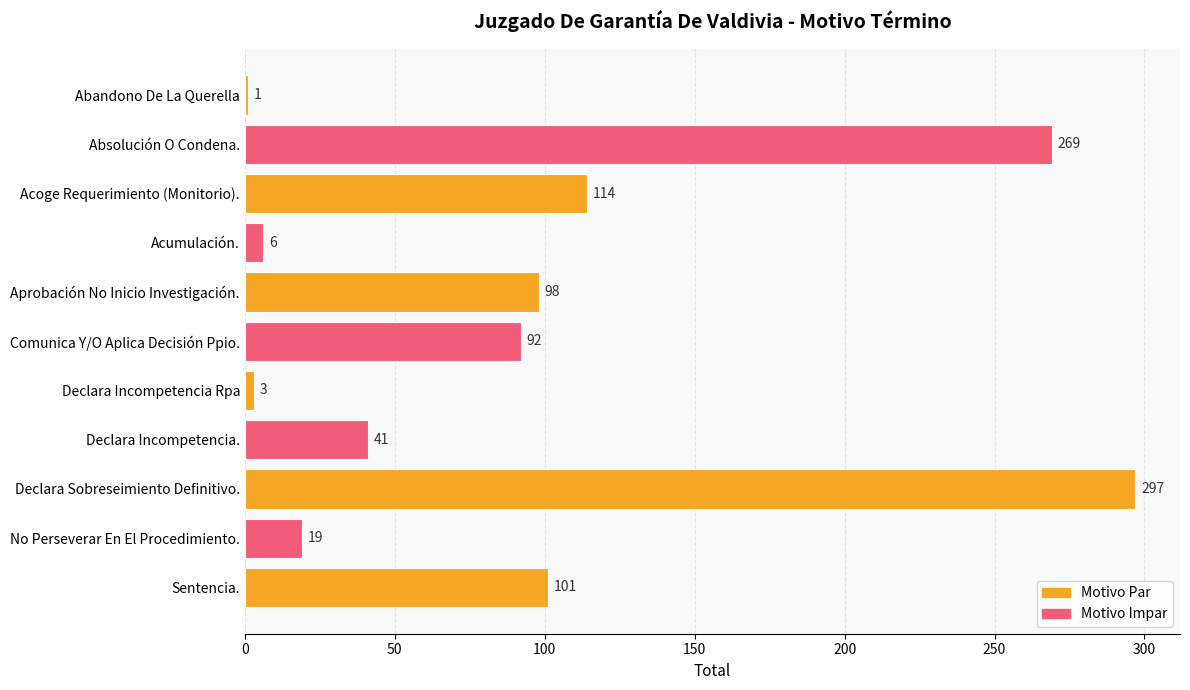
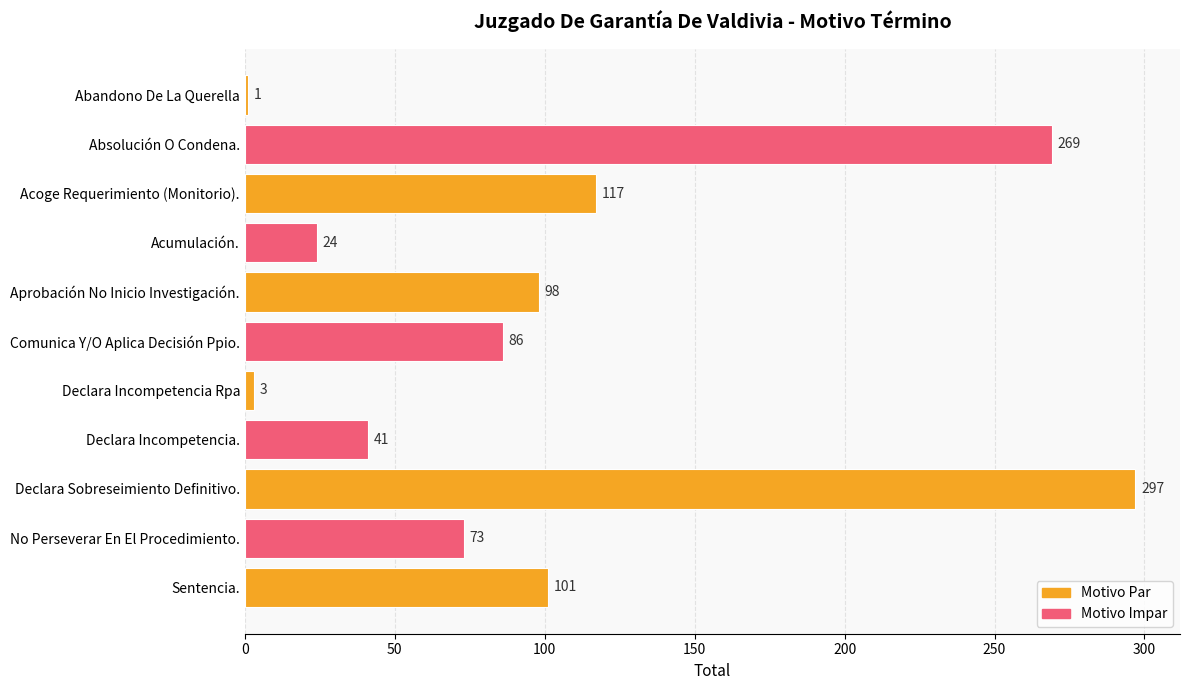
  {
    "Abandono De La Querella": 1,
    "Absolución O Condena.": 269,
-   "Acoge Requerimiento (Monitorio).": 114,
-   "Acumulación.": 6,
+   "Acoge Requerimiento (Monitorio).": 117,
+   "Acumulación.": 24,
    "Aprobación No Inicio Investigación.": 98,
-   "Comunica Y/O Aplica Decisión Ppio.": 92,
+   "Comunica Y/O Aplica Decisión Ppio.": 86,
    "Declara Incompetencia Rpa": 3,
    "Declara Incompetencia.": 41,
    "Declara Sobreseimiento Definitivo.": 297,
-   "No Perseverar En El Procedimiento.": 19,
+   "No Perseverar En El Procedimiento.": 73,
    "Sentencia.": 101
  }
